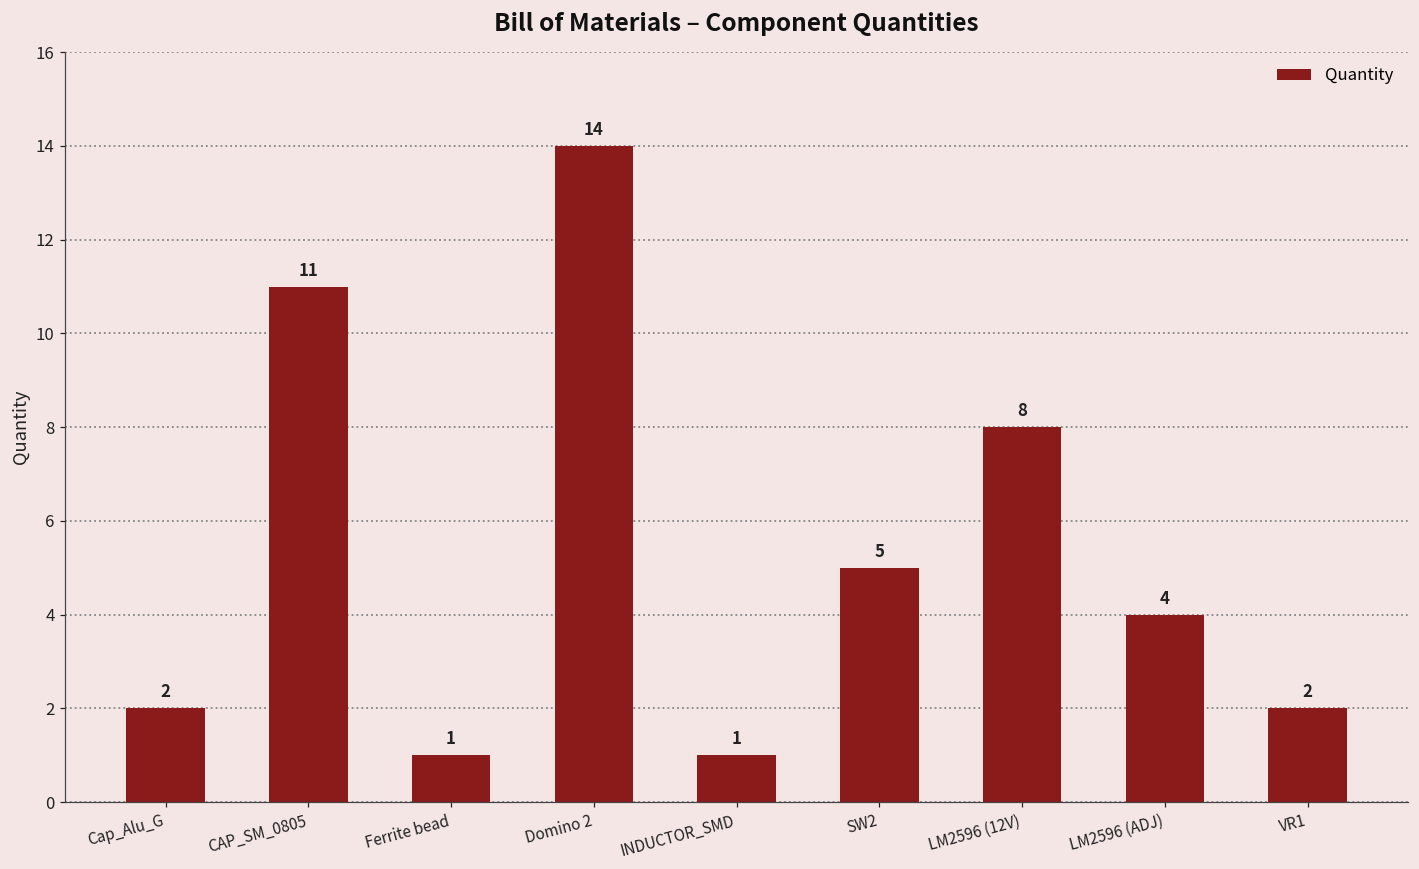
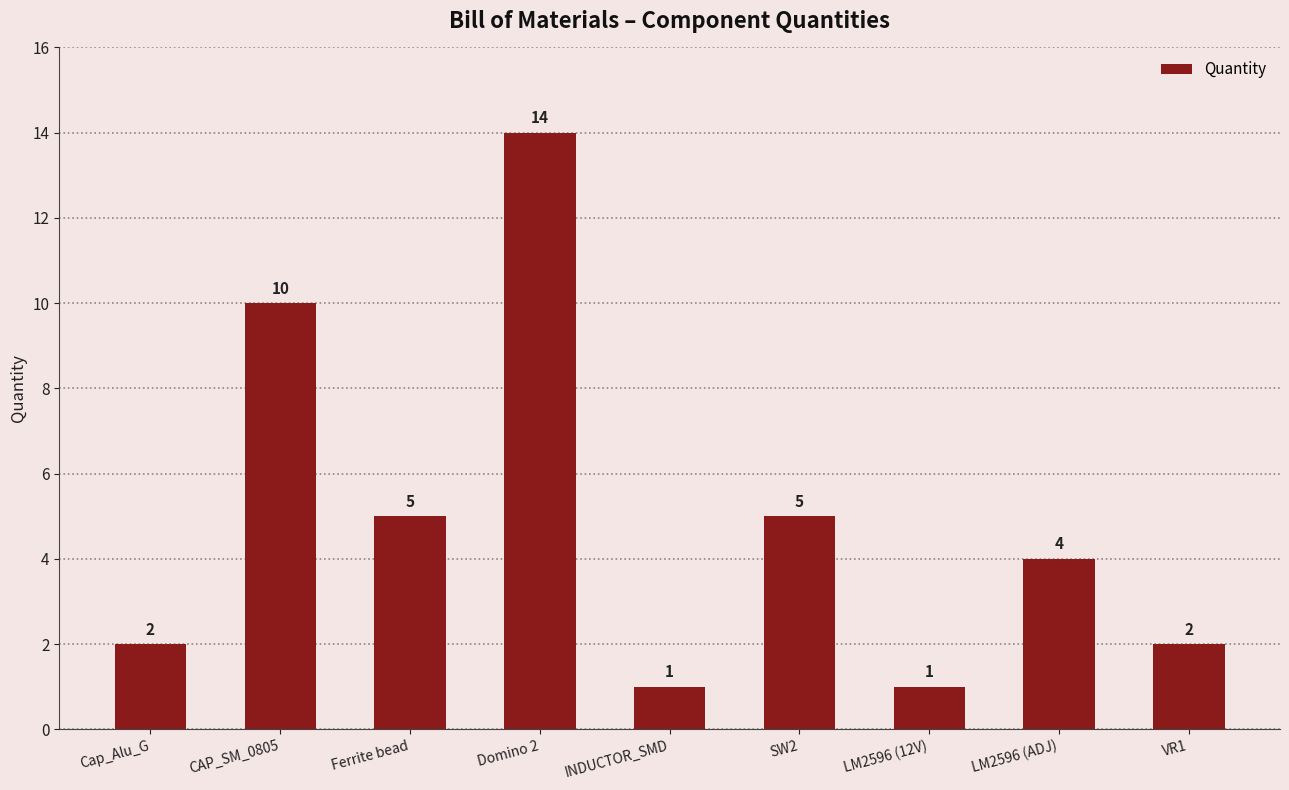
  {
    "Cap_Alu_G": 2,
-   "CAP_SM_0805": 11,
-   "Ferrite bead": 1,
+   "CAP_SM_0805": 10,
+   "Ferrite bead": 5,
    "Domino 2": 14,
    "INDUCTOR_SMD": 1,
    "SW2": 5,
-   "LM2596 (12V)": 8,
+   "LM2596 (12V)": 1,
    "LM2596 (ADJ)": 4,
    "VR1": 2
  }
